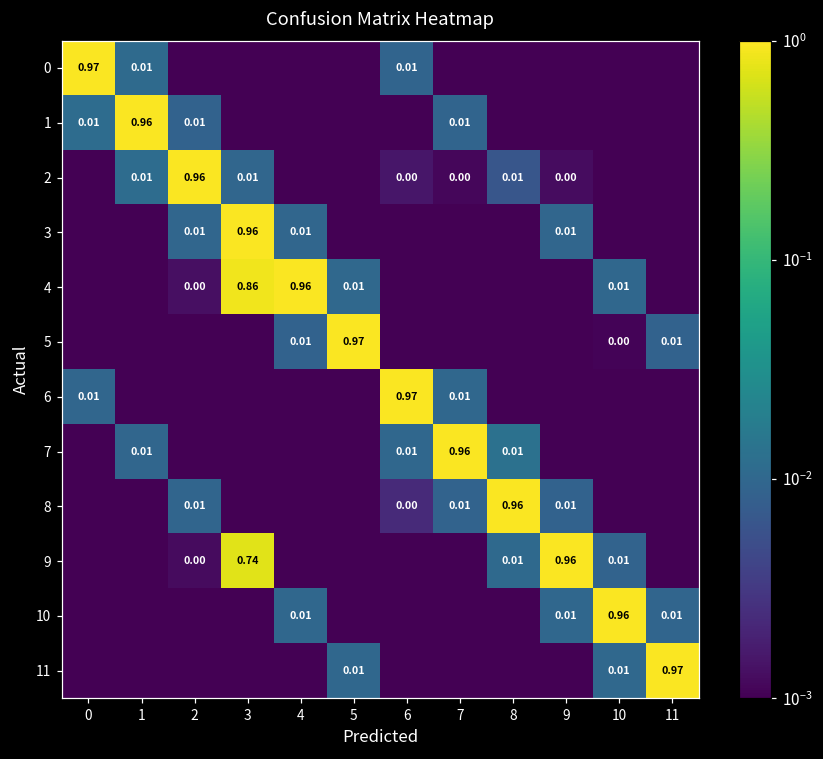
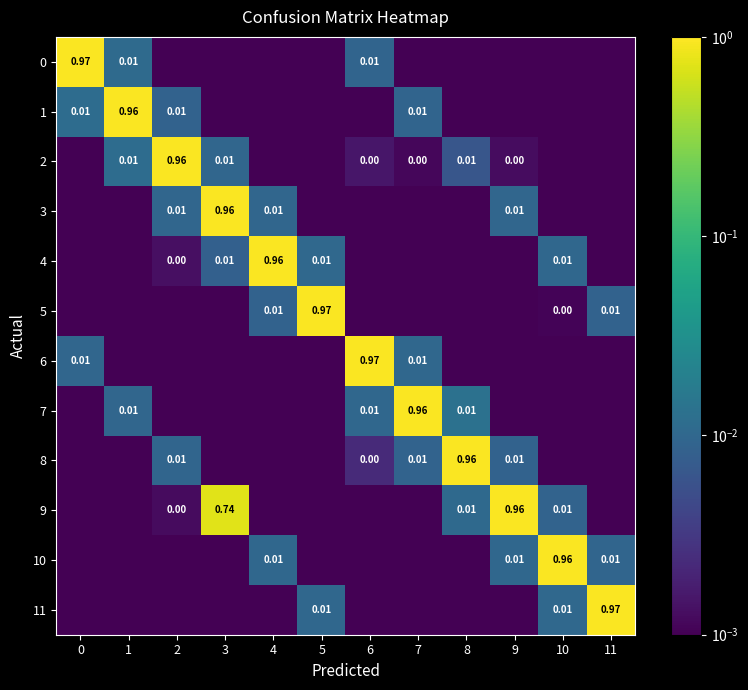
  {
    "0": {
      "0": 0.97,
      "1": 0.01,
      "6": 0.01
    },
    "1": {
      "0": 0.01,
      "1": 0.96,
      "2": 0.01,
      "7": 0.01
    },
    "2": {
      "1": 0.01,
      "2": 0.96,
      "3": 0.01,
      "6": 0.00,
      "7": 0.00,
      "8": 0.01,
      "9": 0.00
    },
    "3": {
      "2": 0.01,
      "3": 0.96,
      "4": 0.01,
      "9": 0.01
    },
    "4": {
      "2": 0.00,
-     "3": 0.86,
+     "3": 0.01,
      "4": 0.96,
      "5": 0.01,
      "10": 0.01
    },
    "5": {
      "4": 0.01,
      "5": 0.97,
      "10": 0.00,
      "11": 0.01
    },
    "6": {
      "0": 0.01,
      "6": 0.97,
      "7": 0.01
    },
    "7": {
      "1": 0.01,
      "6": 0.01,
      "7": 0.96,
      "8": 0.01
    },
    "8": {
      "2": 0.01,
      "6": 0.00,
      "7": 0.01,
      "8": 0.96,
      "9": 0.01
    },
    "9": {
      "2": 0.00,
      "3": 0.74,
      "8": 0.01,
      "9": 0.96,
      "10": 0.01
    },
    "10": {
      "4": 0.01,
      "9": 0.01,
      "10": 0.96,
      "11": 0.01
    },
    "11": {
      "5": 0.01,
      "10": 0.01,
      "11": 0.97
    }
  }
